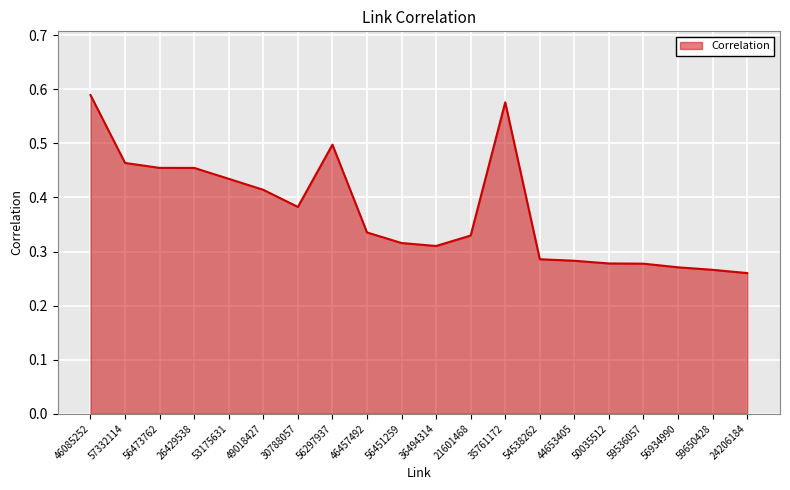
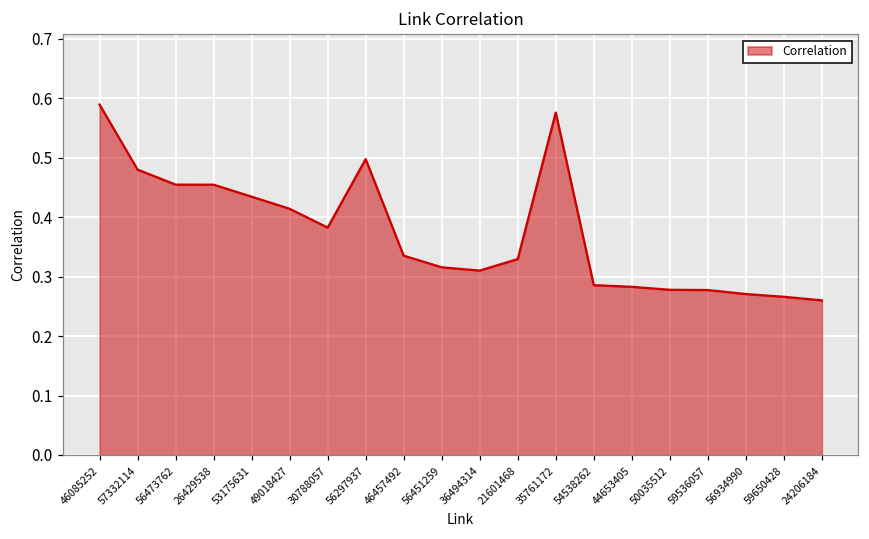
  {
    "46085252": 0.59,
-   "57332114": 0.46,
+   "57332114": 0.48,
    "56473762": 0.45,
    "26429538": 0.45,
    "53175631": 0.43,
    "49018427": 0.41,
    "30788057": 0.38,
    "56297937": 0.50,
    "46457492": 0.34,
    "56451259": 0.32,
    "36494314": 0.31,
    "21601468": 0.33,
    "35761172": 0.58,
    "54538262": 0.29,
    "44653405": 0.28,
    "50035512": 0.28,
    "59536057": 0.28,
    "56934990": 0.27,
    "59650428": 0.27,
    "24206184": 0.26
  }
